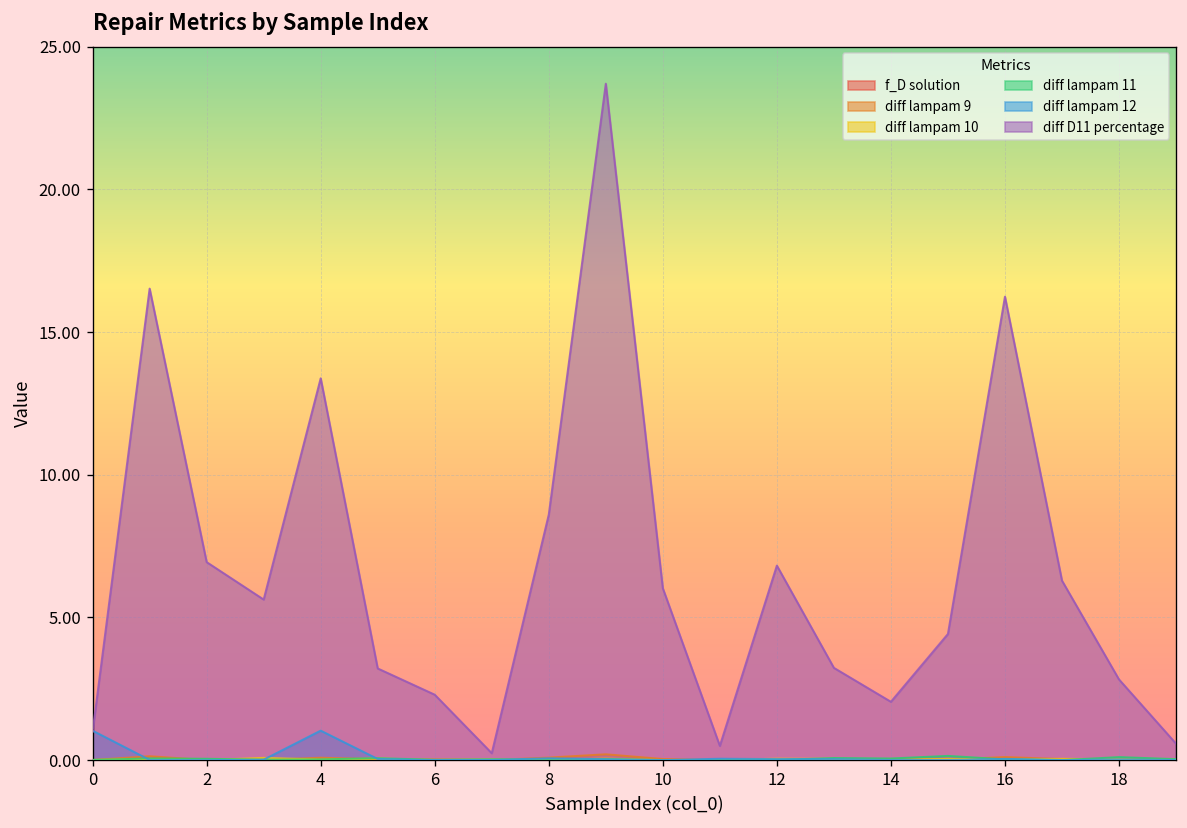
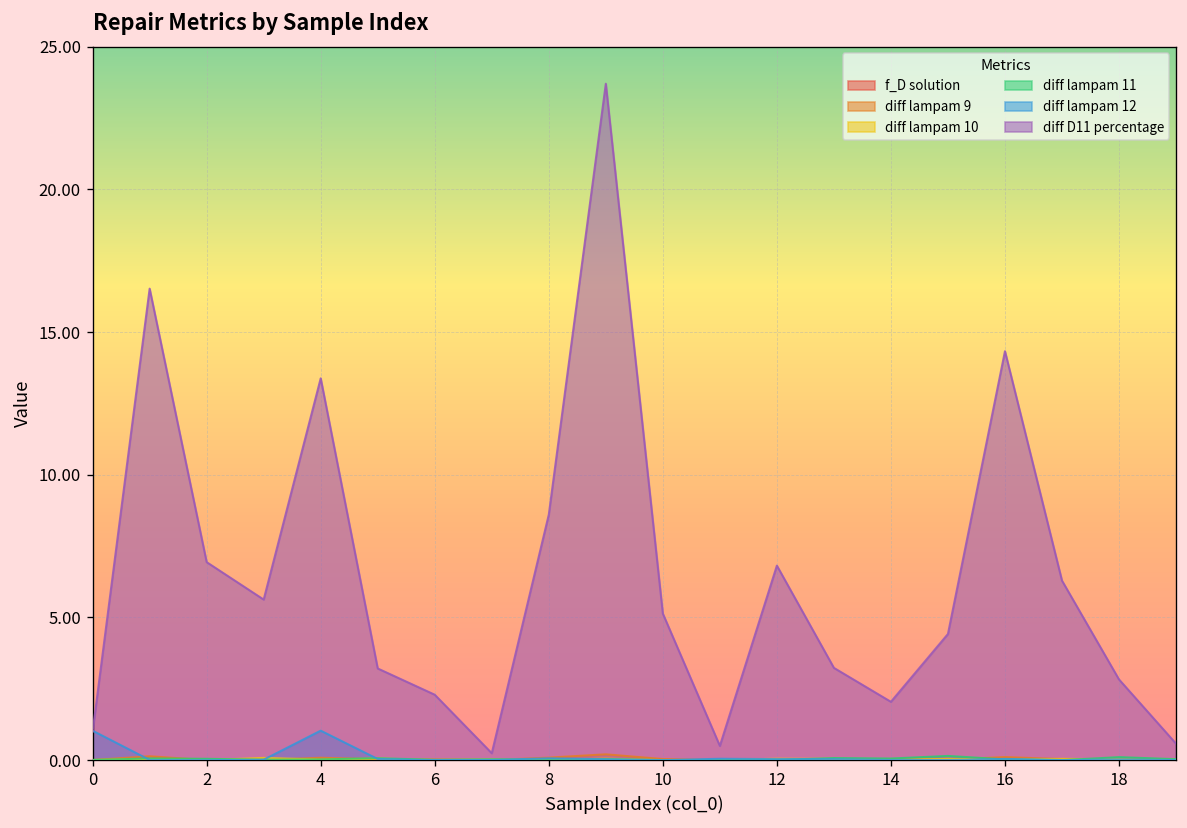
  {
    "diff lampam 12": {
      "4": 1.0
    },
    "diff D11 percentage": {
      "2": 6.9,
      "4": 13.4,
      "6": 2.3,
      "8": 8.6,
-     "10": 6.0,
+     "10": 5.1,
      "12": 6.8,
      "14": 2.0,
-     "16": 16.2,
+     "16": 14.3,
      "18": 2.8
    }
  }
